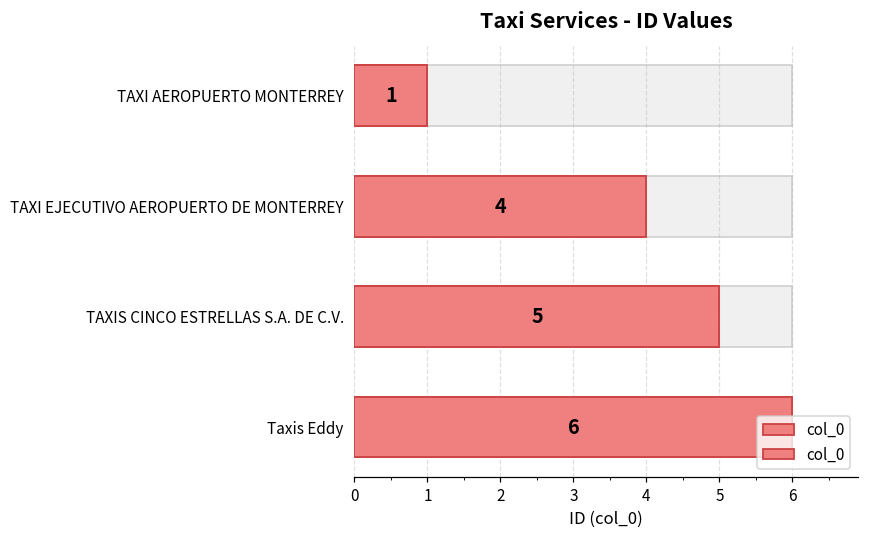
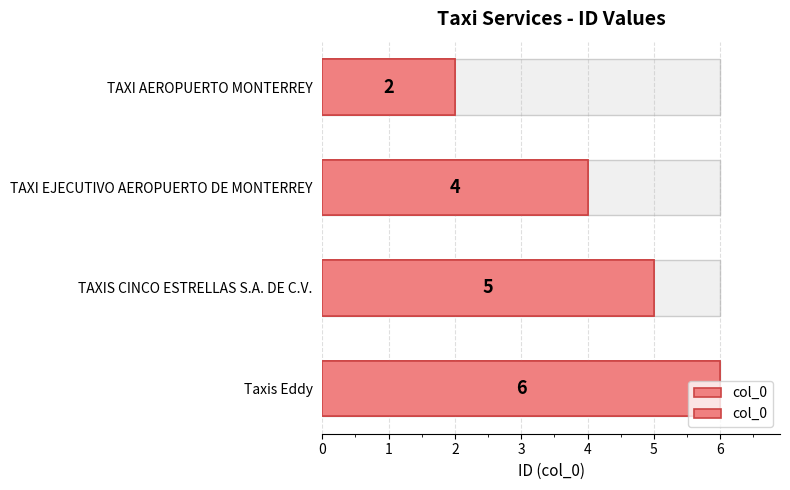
  {
    "col_0": {
-     "TAXI AEROPUERTO MONTERREY": 1
+     "TAXI AEROPUERTO MONTERREY": 2
    }
  }
